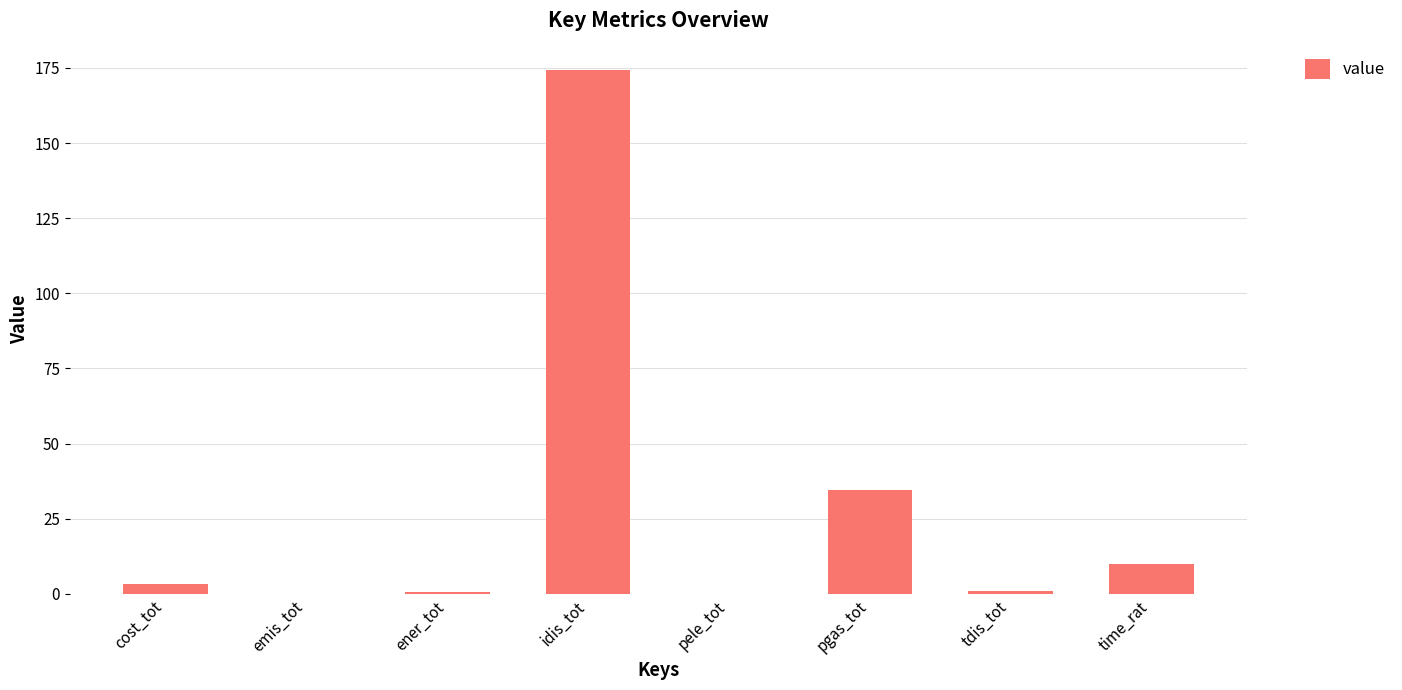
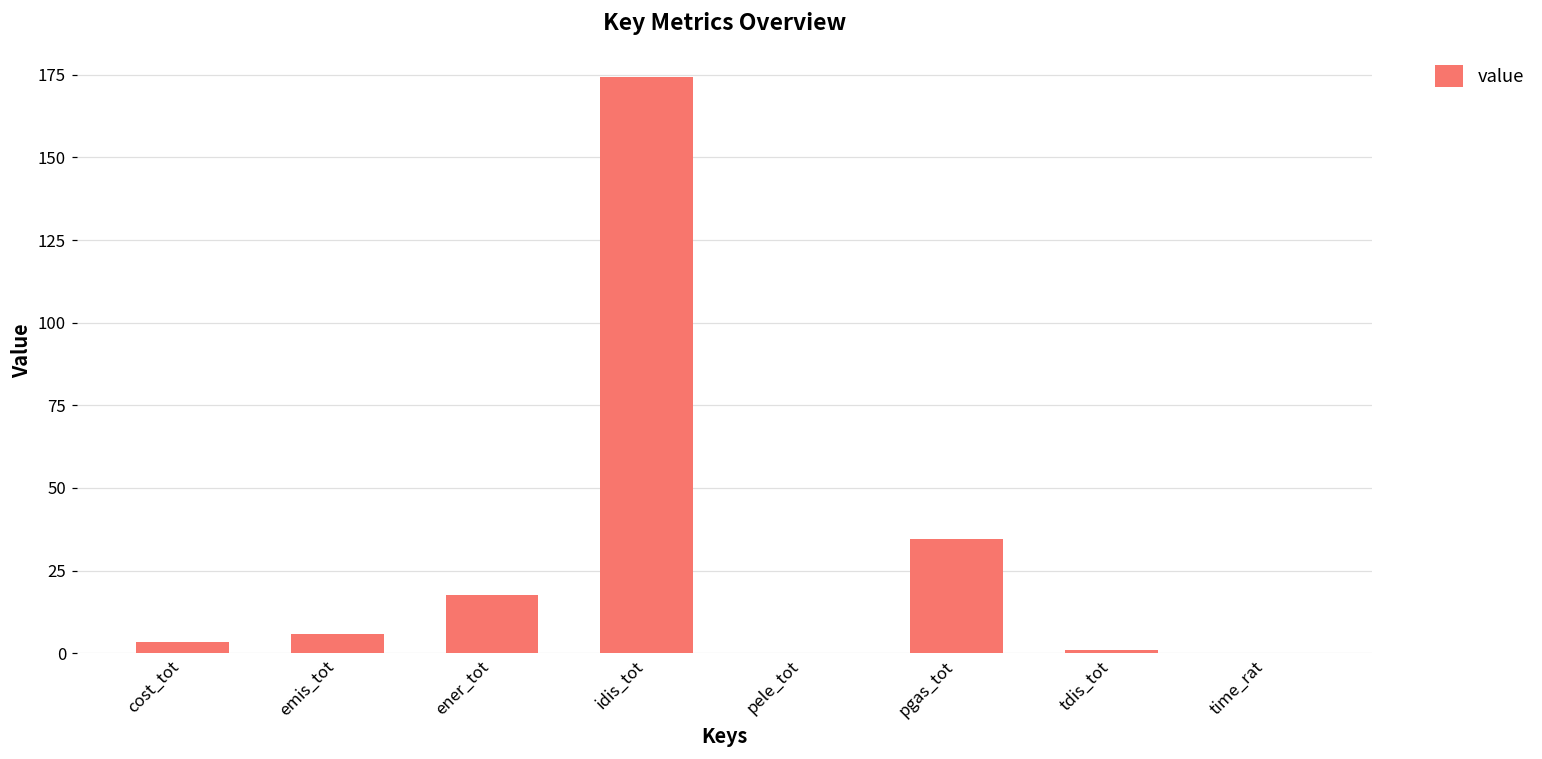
  {
    "cost_tot": 3,
-   "emis_tot": 0,
-   "ener_tot": 1,
+   "emis_tot": 6,
+   "ener_tot": 18,
    "idis_tot": 174,
    "pgas_tot": 35,
    "tdis_tot": 1,
-   "time_rat": 10
+   "time_rat": 0
  }
